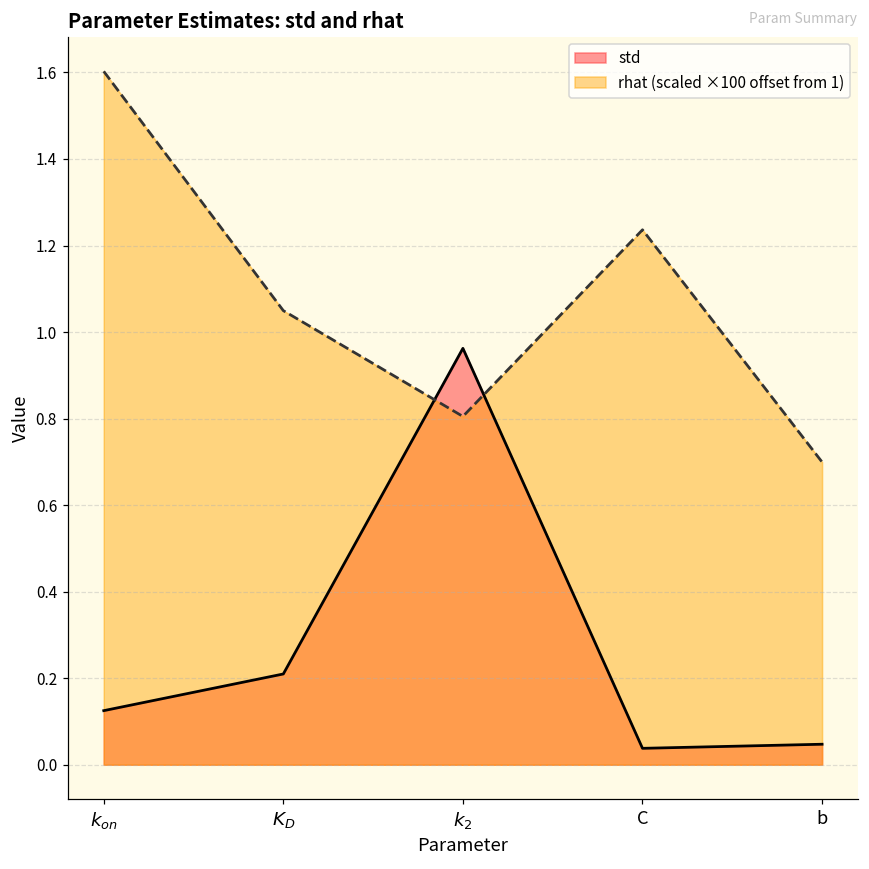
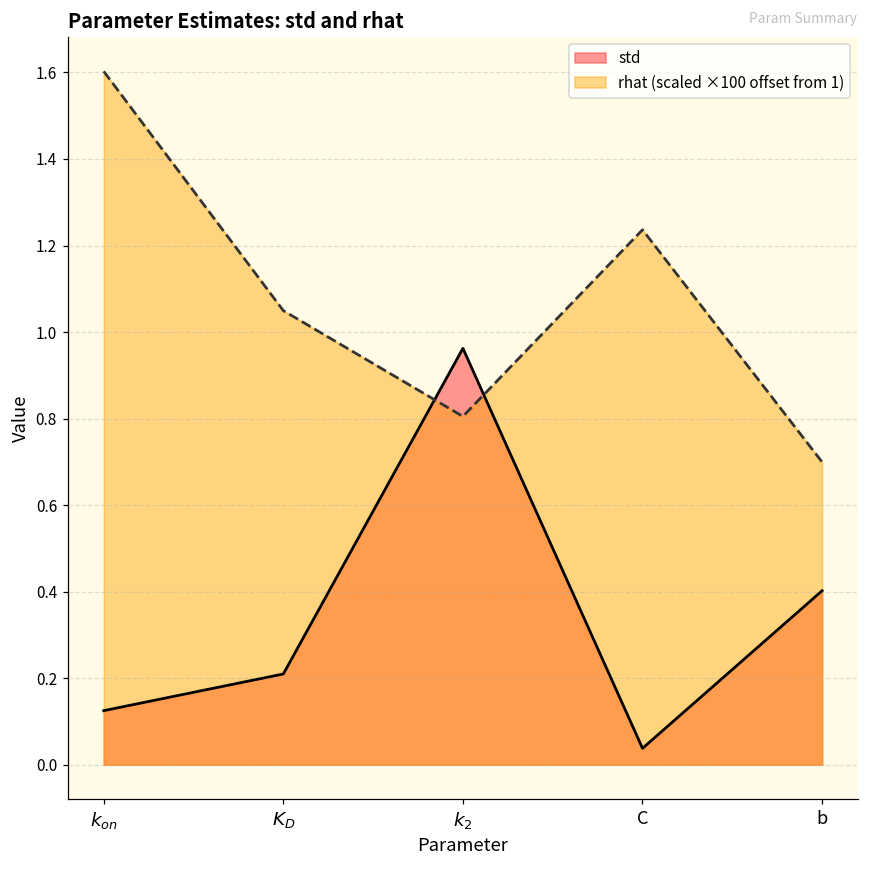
  {
    "std": {
      "C": 0.04,
-     "b": 0.05
+     "b": 0.40
    },
    "rhat (scaled ×100 offset from 1)": {
      "C": 1.24,
      "b": 0.70
    }
  }
